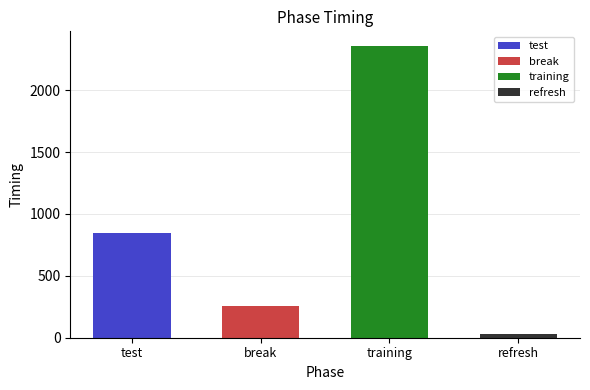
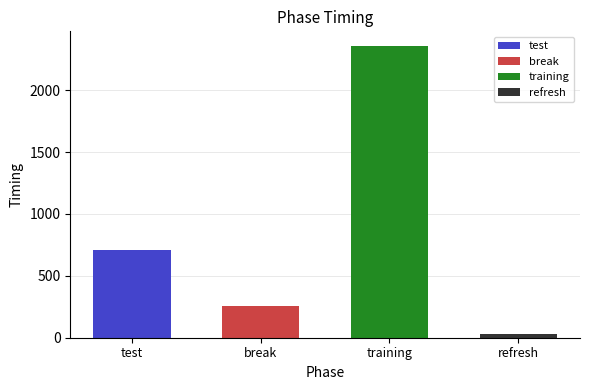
  {
-   "test": 840,
+   "test": 710,
    "break": 260,
    "training": 2360,
    "refresh": 30
  }
